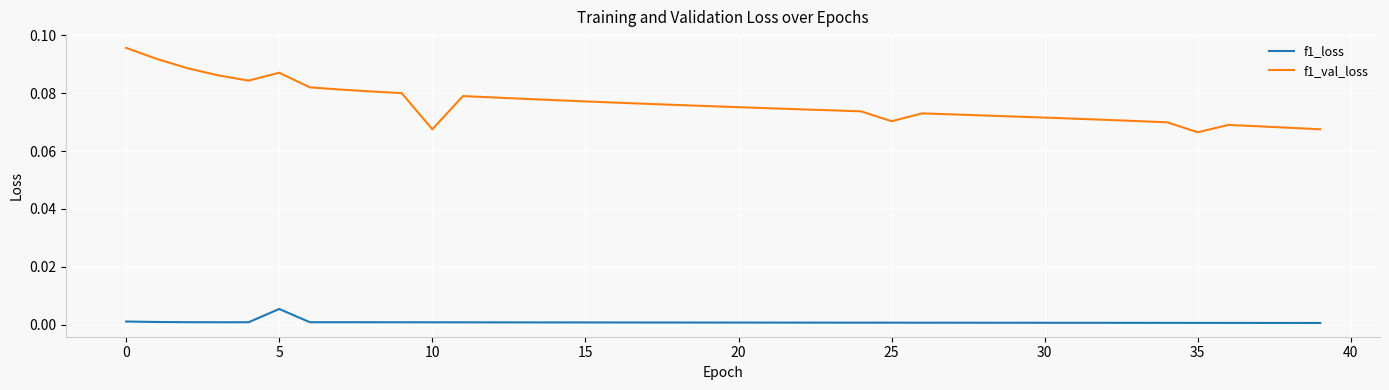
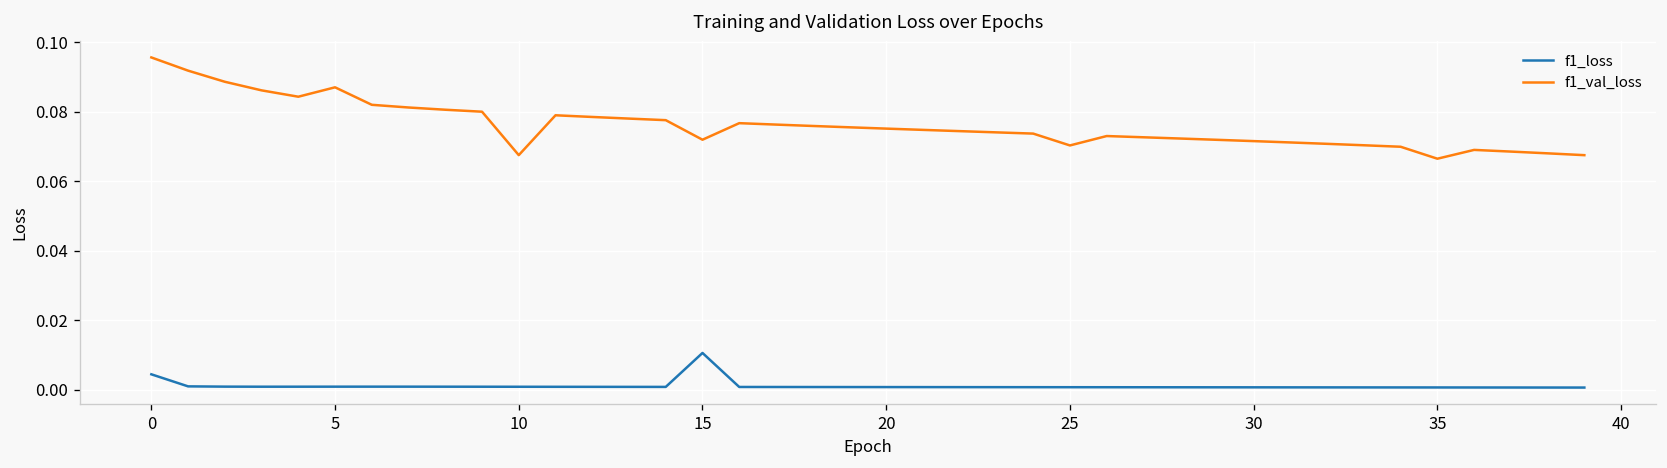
  {
    "f1_loss": {
-     "0": 0.001,
-     "5": 0.005,
+     "0": 0.004,
+     "5": 0.001,
      "10": 0.001,
-     "15": 0.001,
+     "15": 0.011,
      "20": 0.001,
      "25": 0.001,
      "30": 0.001,
      "35": 0.001
    },
    "f1_val_loss": {
      "0": 0.096,
      "5": 0.087,
      "10": 0.068,
-     "15": 0.077,
+     "15": 0.072,
      "20": 0.075,
      "25": 0.070,
      "30": 0.072,
      "35": 0.066
    }
  }
